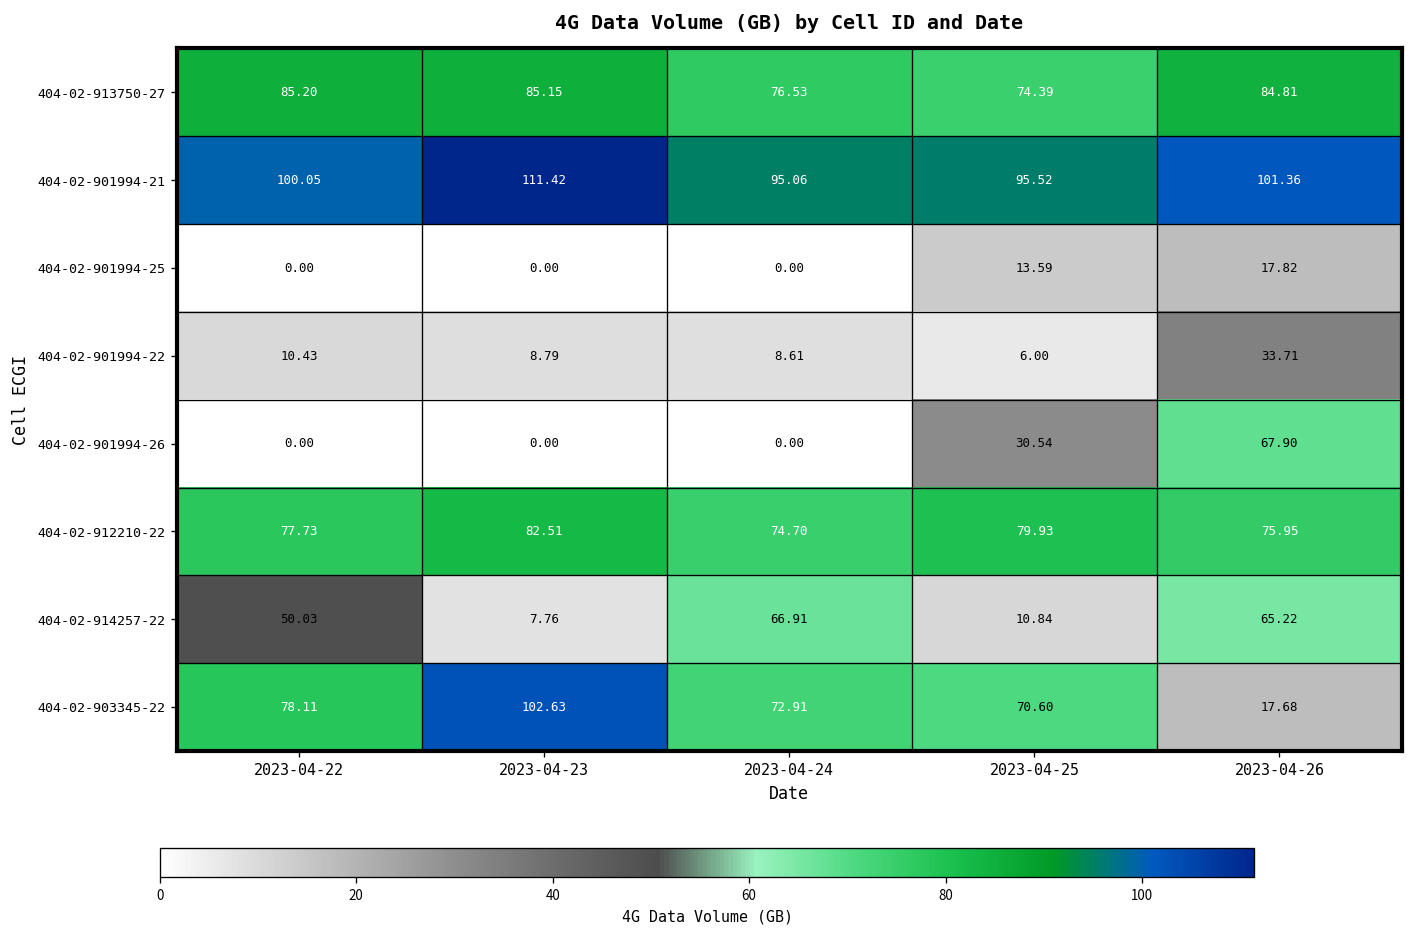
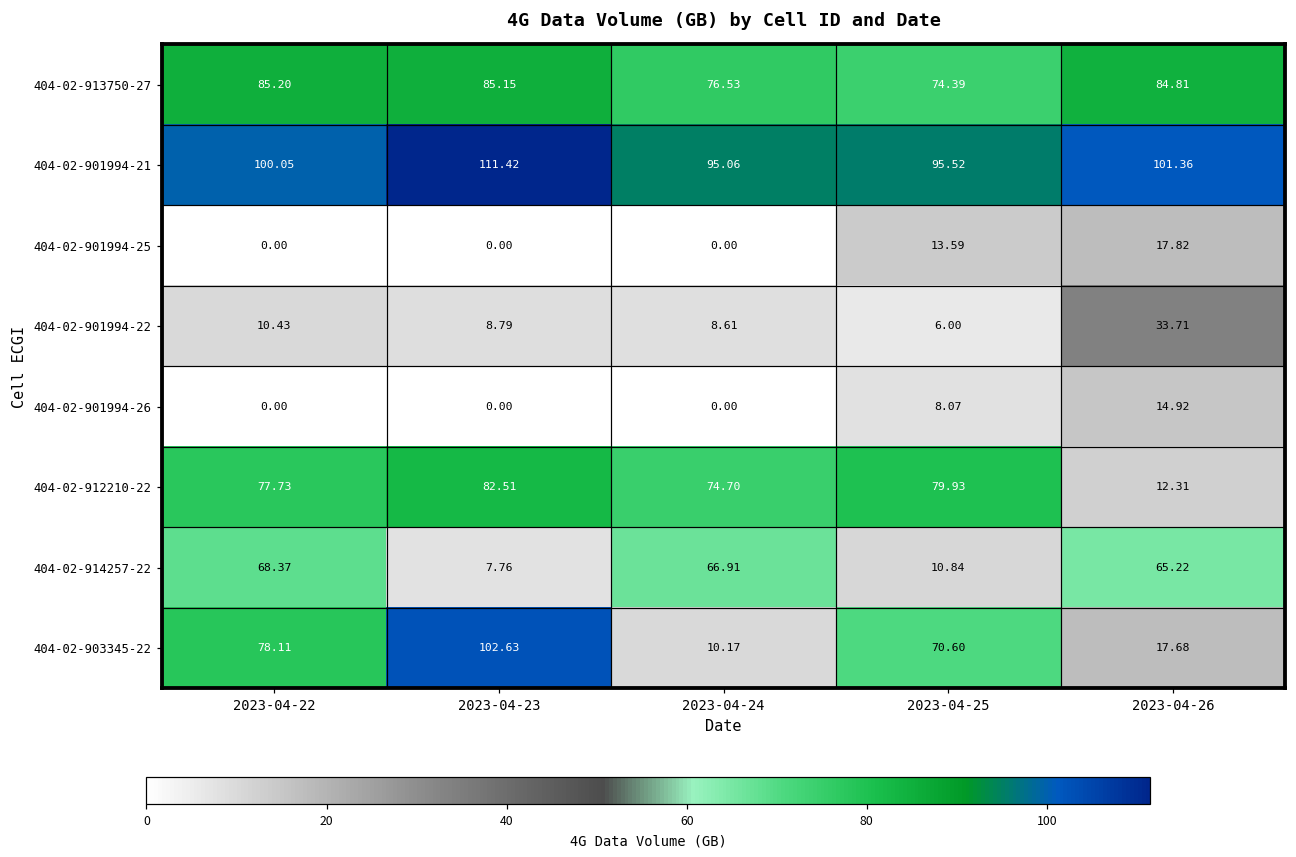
  {
    "404-02-913750-27": {
      "2023-04-22": 85.20,
      "2023-04-23": 85.15,
      "2023-04-24": 76.53,
      "2023-04-25": 74.39,
      "2023-04-26": 84.81
    },
    "404-02-901994-21": {
      "2023-04-22": 100.05,
      "2023-04-23": 111.42,
      "2023-04-24": 95.06,
      "2023-04-25": 95.52,
      "2023-04-26": 101.36
    },
    "404-02-901994-25": {
      "2023-04-22": 0.00,
      "2023-04-23": 0.00,
      "2023-04-24": 0.00,
      "2023-04-25": 13.59,
      "2023-04-26": 17.82
    },
    "404-02-901994-22": {
      "2023-04-22": 10.43,
      "2023-04-23": 8.79,
      "2023-04-24": 8.61,
      "2023-04-25": 6.00,
      "2023-04-26": 33.71
    },
    "404-02-901994-26": {
      "2023-04-22": 0.00,
      "2023-04-23": 0.00,
      "2023-04-24": 0.00,
-     "2023-04-25": 30.54,
-     "2023-04-26": 67.90
+     "2023-04-25": 8.07,
+     "2023-04-26": 14.92
    },
    "404-02-912210-22": {
      "2023-04-22": 77.73,
      "2023-04-23": 82.51,
      "2023-04-24": 74.70,
      "2023-04-25": 79.93,
-     "2023-04-26": 75.95
+     "2023-04-26": 12.31
    },
    "404-02-914257-22": {
-     "2023-04-22": 50.03,
+     "2023-04-22": 68.37,
      "2023-04-23": 7.76,
      "2023-04-24": 66.91,
      "2023-04-25": 10.84,
      "2023-04-26": 65.22
    },
    "404-02-903345-22": {
      "2023-04-22": 78.11,
      "2023-04-23": 102.63,
-     "2023-04-24": 72.91,
+     "2023-04-24": 10.17,
      "2023-04-25": 70.60,
      "2023-04-26": 17.68
    }
  }
